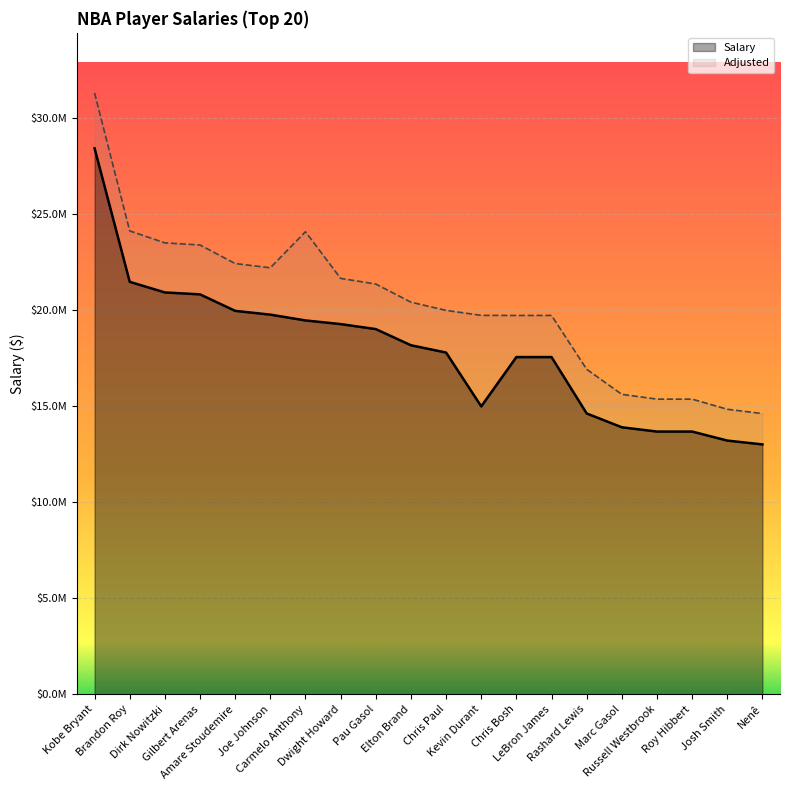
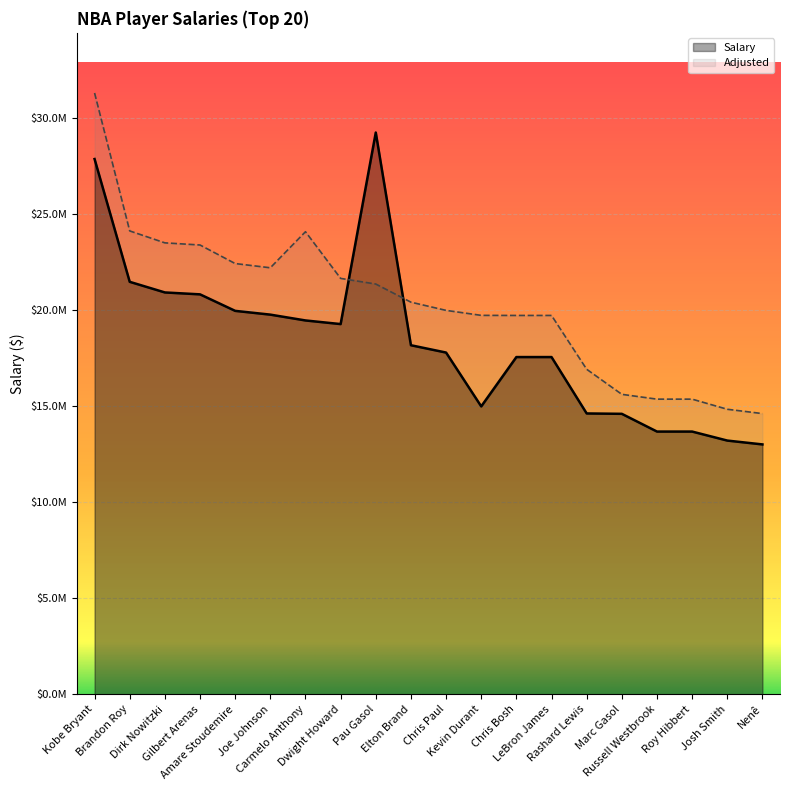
  {
    "Salary": {
-     "Kobe Bryant": "$28400000",
+     "Kobe Bryant": "$27800000",
      "Brandon Roy": "$21500000",
      "Dirk Nowitzki": "$20900000",
      "Gilbert Arenas": "$20800000",
      "Amare Stoudemire": "$19900000",
      "Joe Johnson": "$19800000",
      "Carmelo Anthony": "$19500000",
      "Dwight Howard": "$19300000",
-     "Pau Gasol": "$19000000",
+     "Pau Gasol": "$29200000",
      "Elton Brand": "$18200000",
      "Chris Paul": "$17800000",
      "Kevin Durant": "$15000000",
      "Chris Bosh": "$17500000",
      "LeBron James": "$17500000",
      "Rashard Lewis": "$14600000",
-     "Marc Gasol": "$13900000",
+     "Marc Gasol": "$14600000",
      "Russell Westbrook": "$13700000",
      "Roy Hibbert": "$13700000",
      "Josh Smith": "$13200000",
      "Nenê": "$13000000"
    },
    "Adjusted": {
      "Kobe Bryant": "$31300000",
      "Brandon Roy": "$24100000",
      "Dirk Nowitzki": "$23500000",
      "Gilbert Arenas": "$23400000",
      "Amare Stoudemire": "$22400000",
      "Joe Johnson": "$22200000",
      "Carmelo Anthony": "$24100000",
      "Dwight Howard": "$21600000",
      "Pau Gasol": "$21300000",
      "Elton Brand": "$20400000",
      "Chris Paul": "$20000000",
      "Kevin Durant": "$19700000",
      "Chris Bosh": "$19700000",
      "LeBron James": "$19700000",
      "Rashard Lewis": "$16900000",
      "Marc Gasol": "$15600000",
      "Russell Westbrook": "$15400000",
      "Roy Hibbert": "$15400000",
      "Josh Smith": "$14800000",
      "Nenê": "$14600000"
    }
  }
